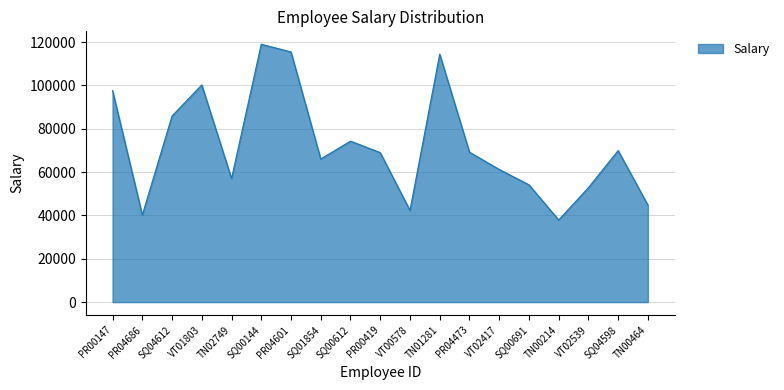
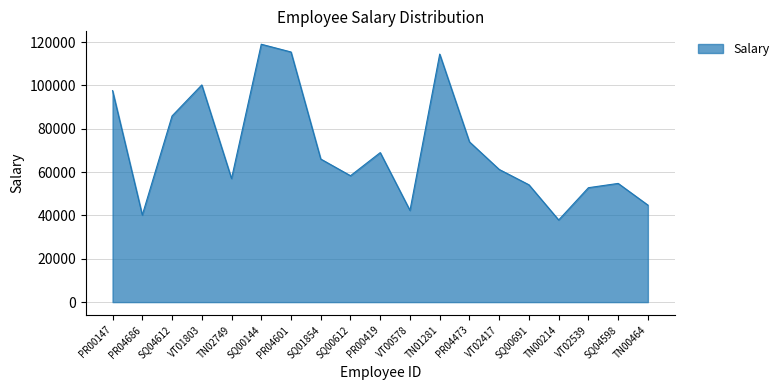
  {
    "PR00147": 98000,
    "PR04686": 40000,
    "SQ04612": 86000,
    "VT01803": 100000,
    "TN02749": 57000,
    "SQ00144": 119000,
    "PR04601": 115000,
    "SQ01854": 66000,
-   "SQ00612": 74000,
+   "SQ00612": 58000,
    "PR00419": 69000,
    "VT00578": 42000,
    "TN01281": 114000,
-   "PR04473": 69000,
+   "PR04473": 74000,
    "VT02417": 61000,
    "SQ00691": 54000,
    "TN00214": 38000,
    "VT02539": 53000,
-   "SQ04598": 70000,
+   "SQ04598": 55000,
    "TN00464": 45000
  }
